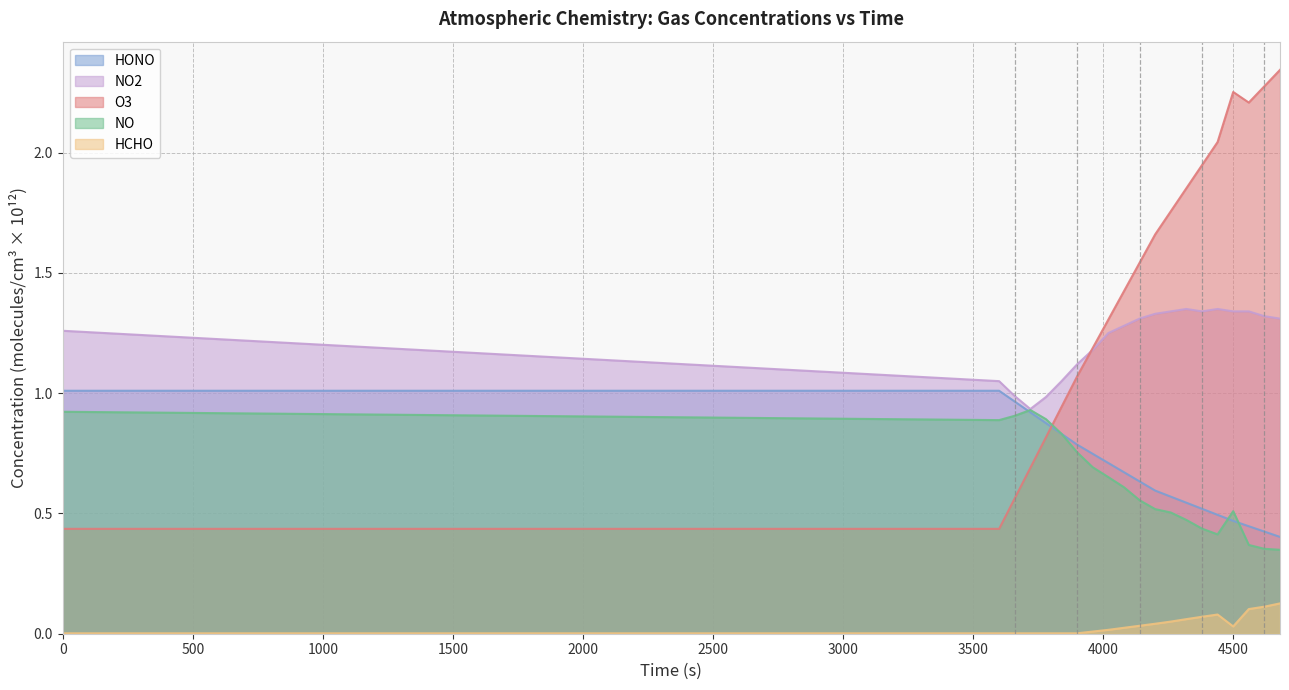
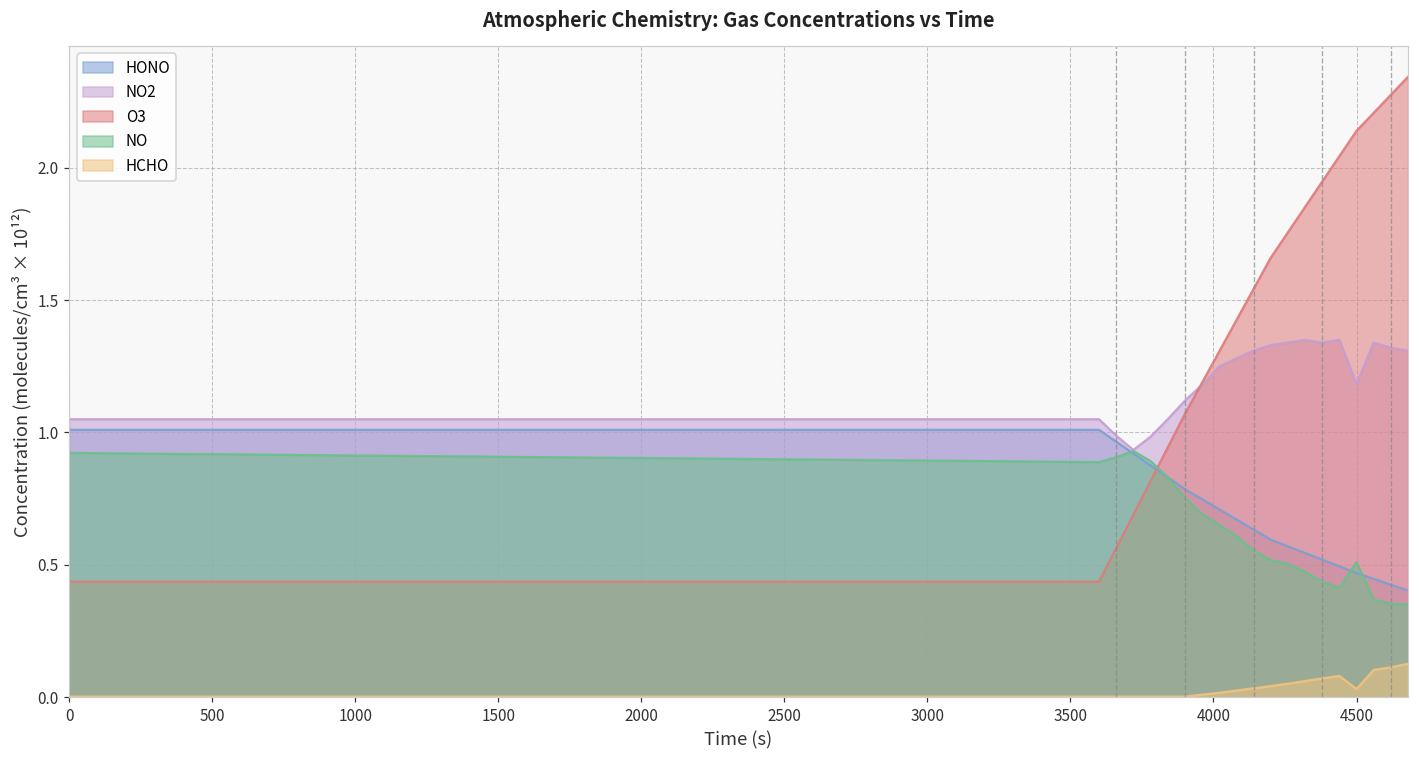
  {
    "HONO": {
      "0": 1.01,
      "4500": 0.47
    },
    "NO2": {
-     "0": 1.26,
-     "4500": 1.34
+     "0": 1.05,
+     "4500": 1.18
    },
    "O3": {
      "0": 0.44,
-     "4500": 2.25
+     "4500": 2.14
    },
    "NO": {
      "0": 0.92,
      "4500": 0.51
    },
    "HCHO": {
      "0": 0.00,
      "4500": 0.03
    }
  }
